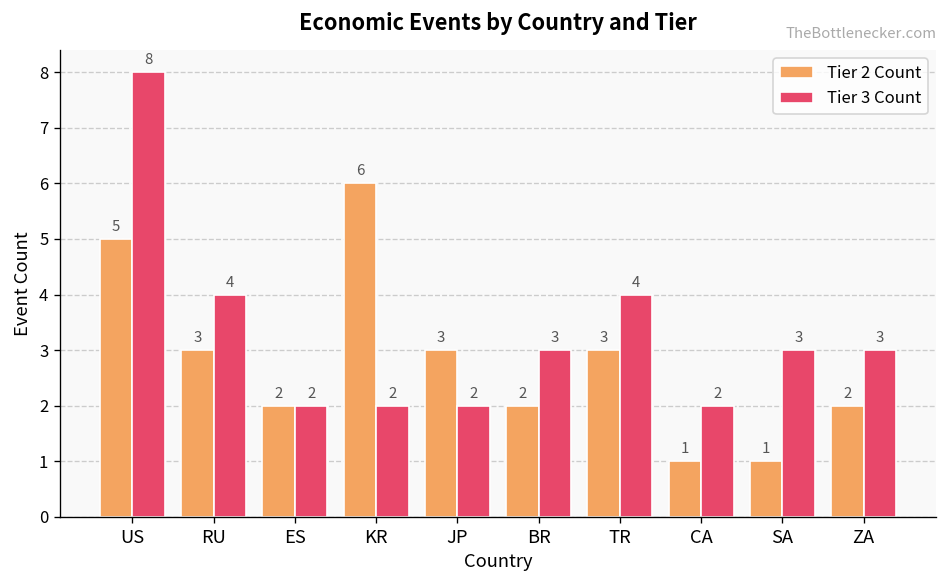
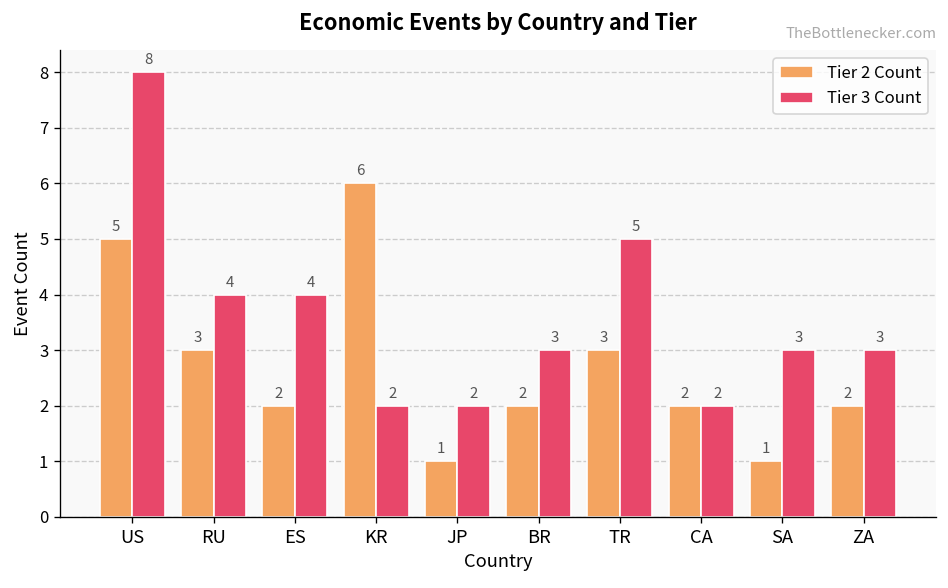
  {
    "Tier 2 Count": {
      "US": 5,
      "RU": 3,
      "ES": 2,
      "KR": 6,
-     "JP": 3,
+     "JP": 1,
      "BR": 2,
      "TR": 3,
-     "CA": 1,
+     "CA": 2,
      "SA": 1,
      "ZA": 2
    },
    "Tier 3 Count": {
      "US": 8,
      "RU": 4,
-     "ES": 2,
+     "ES": 4,
      "KR": 2,
      "JP": 2,
      "BR": 3,
-     "TR": 4,
+     "TR": 5,
      "CA": 2,
      "SA": 3,
      "ZA": 3
    }
  }
